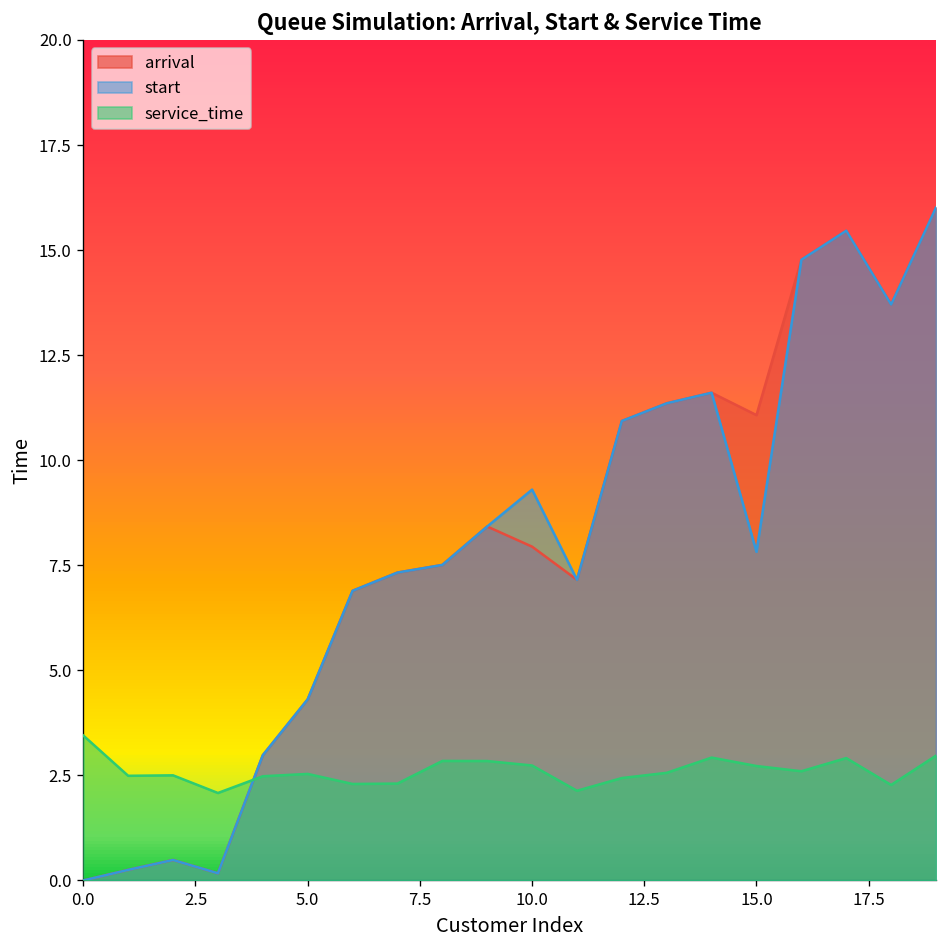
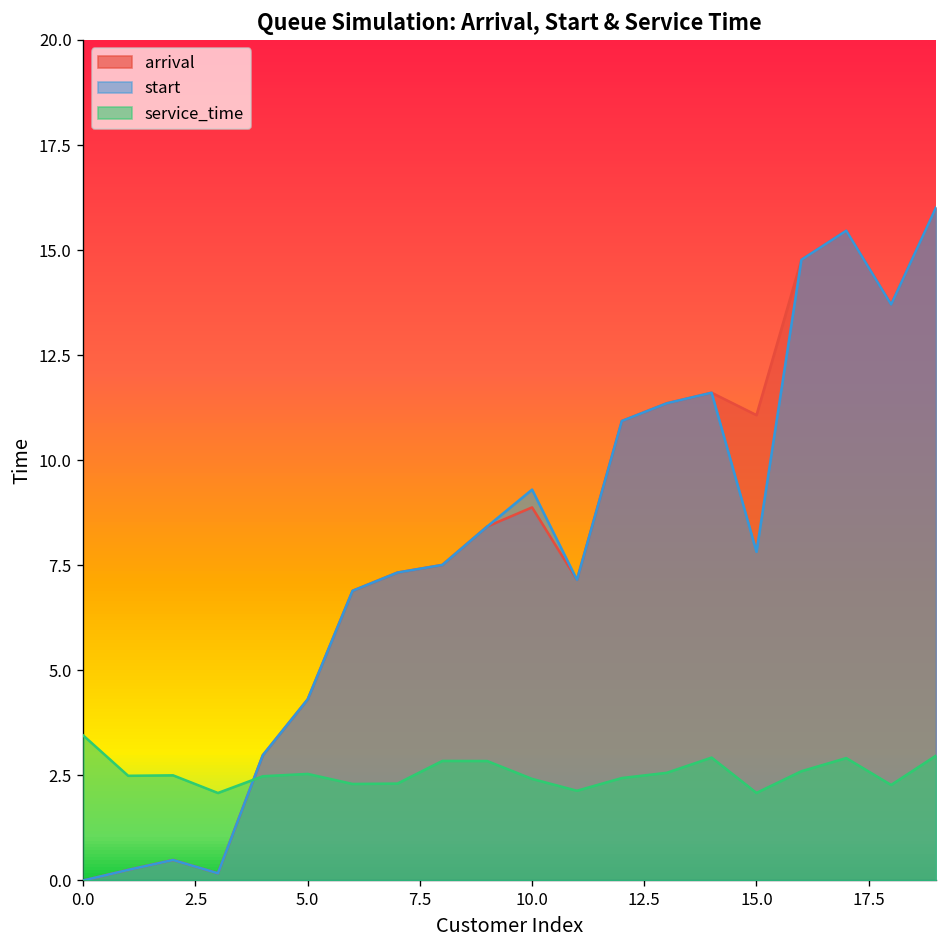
  {
    "arrival": {
-     "10.0": 7.9,
+     "10.0": 8.9,
      "15.0": 11.1
    },
    "start": {
      "10.0": 9.3,
      "15.0": 7.8
    },
    "service_time": {
      "0.0": 3.4,
      "5.0": 2.5,
-     "10.0": 2.7,
-     "15.0": 2.7
+     "10.0": 2.4,
+     "15.0": 2.1
    }
  }
